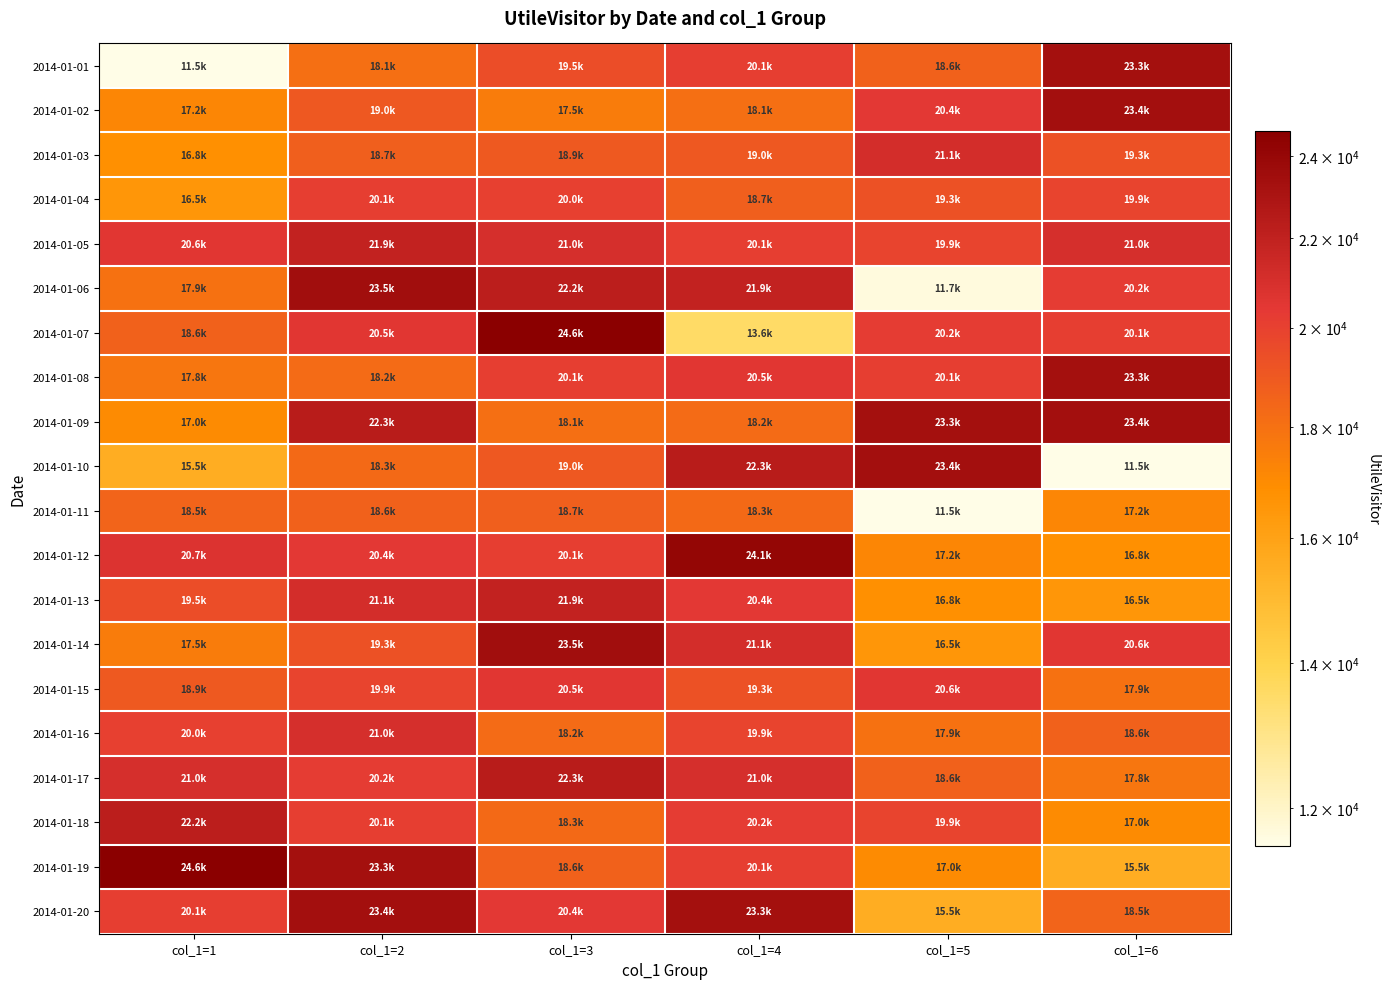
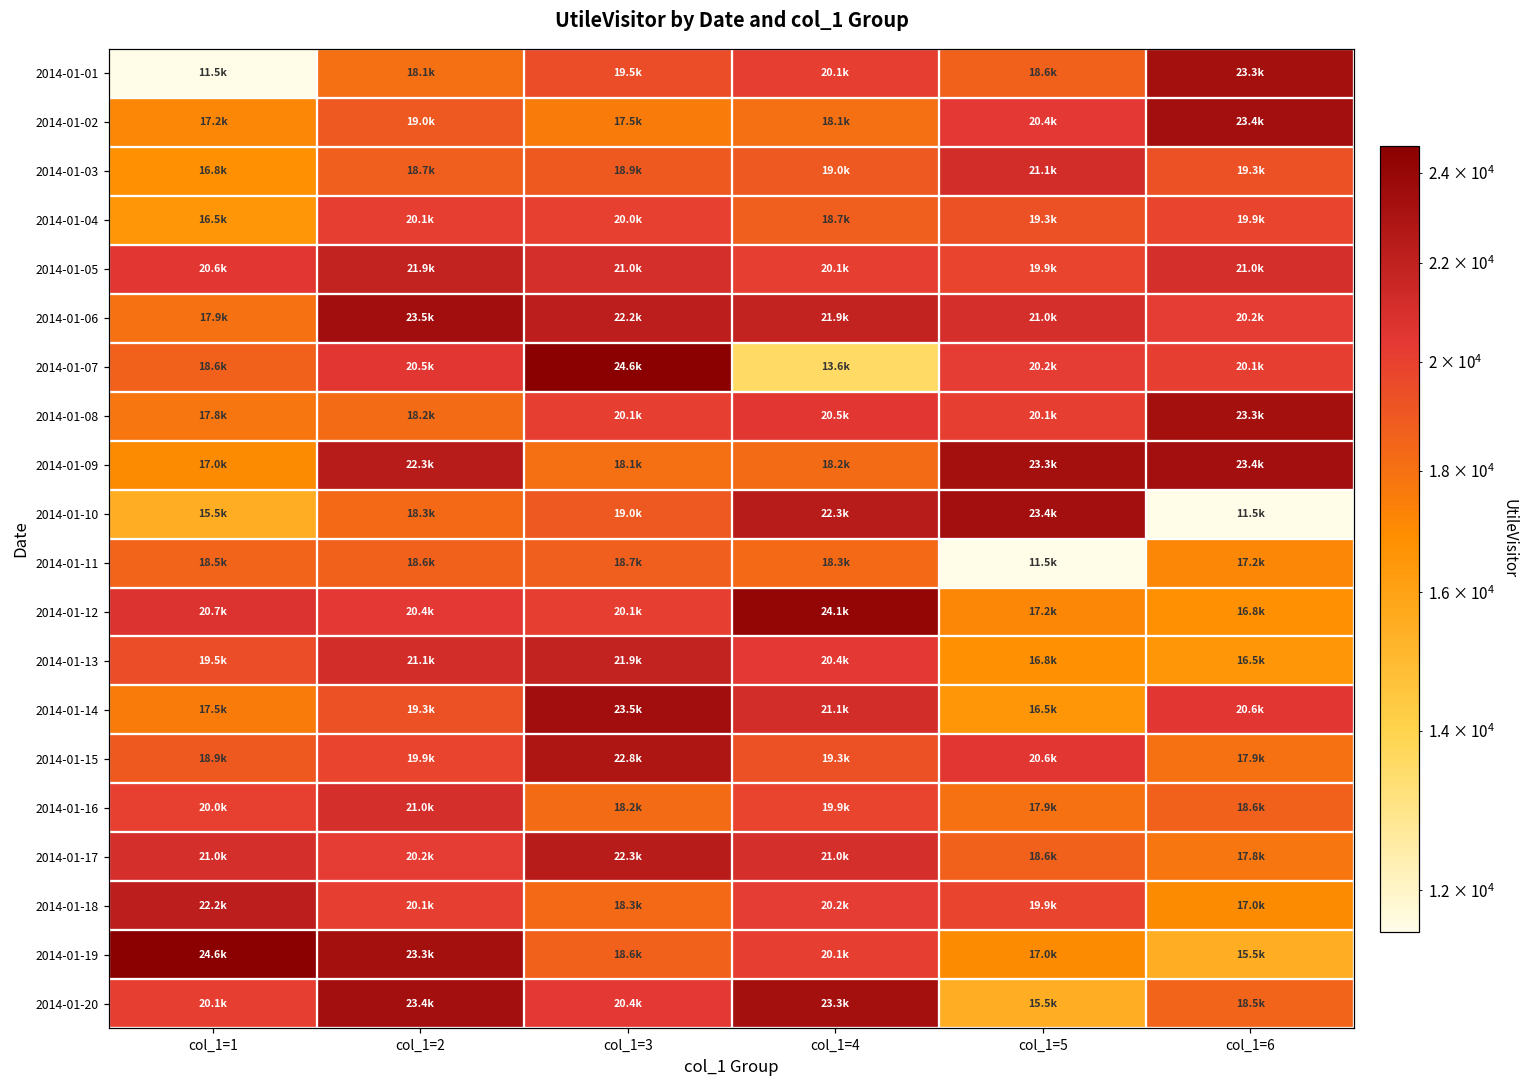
  {
    "2014-01-01": {
      "col_1=1": "11.5k",
      "col_1=2": "18.1k",
      "col_1=3": "19.5k",
      "col_1=4": "20.1k",
      "col_1=5": "18.6k",
      "col_1=6": "23.3k"
    },
    "2014-01-02": {
      "col_1=1": "17.2k",
      "col_1=2": "19.0k",
      "col_1=3": "17.5k",
      "col_1=4": "18.1k",
      "col_1=5": "20.4k",
      "col_1=6": "23.4k"
    },
    "2014-01-03": {
      "col_1=1": "16.8k",
      "col_1=2": "18.7k",
      "col_1=3": "18.9k",
      "col_1=4": "19.0k",
      "col_1=5": "21.1k",
      "col_1=6": "19.3k"
    },
    "2014-01-04": {
      "col_1=1": "16.5k",
      "col_1=2": "20.1k",
      "col_1=3": "20.0k",
      "col_1=4": "18.7k",
      "col_1=5": "19.3k",
      "col_1=6": "19.9k"
    },
    "2014-01-05": {
      "col_1=1": "20.6k",
      "col_1=2": "21.9k",
      "col_1=3": "21.0k",
      "col_1=4": "20.1k",
      "col_1=5": "19.9k",
      "col_1=6": "21.0k"
    },
    "2014-01-06": {
      "col_1=1": "17.9k",
      "col_1=2": "23.5k",
      "col_1=3": "22.2k",
      "col_1=4": "21.9k",
-     "col_1=5": "11.7k",
+     "col_1=5": "21.0k",
      "col_1=6": "20.2k"
    },
    "2014-01-07": {
      "col_1=1": "18.6k",
      "col_1=2": "20.5k",
      "col_1=3": "24.6k",
      "col_1=4": "13.6k",
      "col_1=5": "20.2k",
      "col_1=6": "20.1k"
    },
    "2014-01-08": {
      "col_1=1": "17.8k",
      "col_1=2": "18.2k",
      "col_1=3": "20.1k",
      "col_1=4": "20.5k",
      "col_1=5": "20.1k",
      "col_1=6": "23.3k"
    },
    "2014-01-09": {
      "col_1=1": "17.0k",
      "col_1=2": "22.3k",
      "col_1=3": "18.1k",
      "col_1=4": "18.2k",
      "col_1=5": "23.3k",
      "col_1=6": "23.4k"
    },
    "2014-01-10": {
      "col_1=1": "15.5k",
      "col_1=2": "18.3k",
      "col_1=3": "19.0k",
      "col_1=4": "22.3k",
      "col_1=5": "23.4k",
      "col_1=6": "11.5k"
    },
    "2014-01-11": {
      "col_1=1": "18.5k",
      "col_1=2": "18.6k",
      "col_1=3": "18.7k",
      "col_1=4": "18.3k",
      "col_1=5": "11.5k",
      "col_1=6": "17.2k"
    },
    "2014-01-12": {
      "col_1=1": "20.7k",
      "col_1=2": "20.4k",
      "col_1=3": "20.1k",
      "col_1=4": "24.1k",
      "col_1=5": "17.2k",
      "col_1=6": "16.8k"
    },
    "2014-01-13": {
      "col_1=1": "19.5k",
      "col_1=2": "21.1k",
      "col_1=3": "21.9k",
      "col_1=4": "20.4k",
      "col_1=5": "16.8k",
      "col_1=6": "16.5k"
    },
    "2014-01-14": {
      "col_1=1": "17.5k",
      "col_1=2": "19.3k",
      "col_1=3": "23.5k",
      "col_1=4": "21.1k",
      "col_1=5": "16.5k",
      "col_1=6": "20.6k"
    },
    "2014-01-15": {
      "col_1=1": "18.9k",
      "col_1=2": "19.9k",
-     "col_1=3": "20.5k",
+     "col_1=3": "22.8k",
      "col_1=4": "19.3k",
      "col_1=5": "20.6k",
      "col_1=6": "17.9k"
    },
    "2014-01-16": {
      "col_1=1": "20.0k",
      "col_1=2": "21.0k",
      "col_1=3": "18.2k",
      "col_1=4": "19.9k",
      "col_1=5": "17.9k",
      "col_1=6": "18.6k"
    },
    "2014-01-17": {
      "col_1=1": "21.0k",
      "col_1=2": "20.2k",
      "col_1=3": "22.3k",
      "col_1=4": "21.0k",
      "col_1=5": "18.6k",
      "col_1=6": "17.8k"
    },
    "2014-01-18": {
      "col_1=1": "22.2k",
      "col_1=2": "20.1k",
      "col_1=3": "18.3k",
      "col_1=4": "20.2k",
      "col_1=5": "19.9k",
      "col_1=6": "17.0k"
    },
    "2014-01-19": {
      "col_1=1": "24.6k",
      "col_1=2": "23.3k",
      "col_1=3": "18.6k",
      "col_1=4": "20.1k",
      "col_1=5": "17.0k",
      "col_1=6": "15.5k"
    },
    "2014-01-20": {
      "col_1=1": "20.1k",
      "col_1=2": "23.4k",
      "col_1=3": "20.4k",
      "col_1=4": "23.3k",
      "col_1=5": "15.5k",
      "col_1=6": "18.5k"
    }
  }
